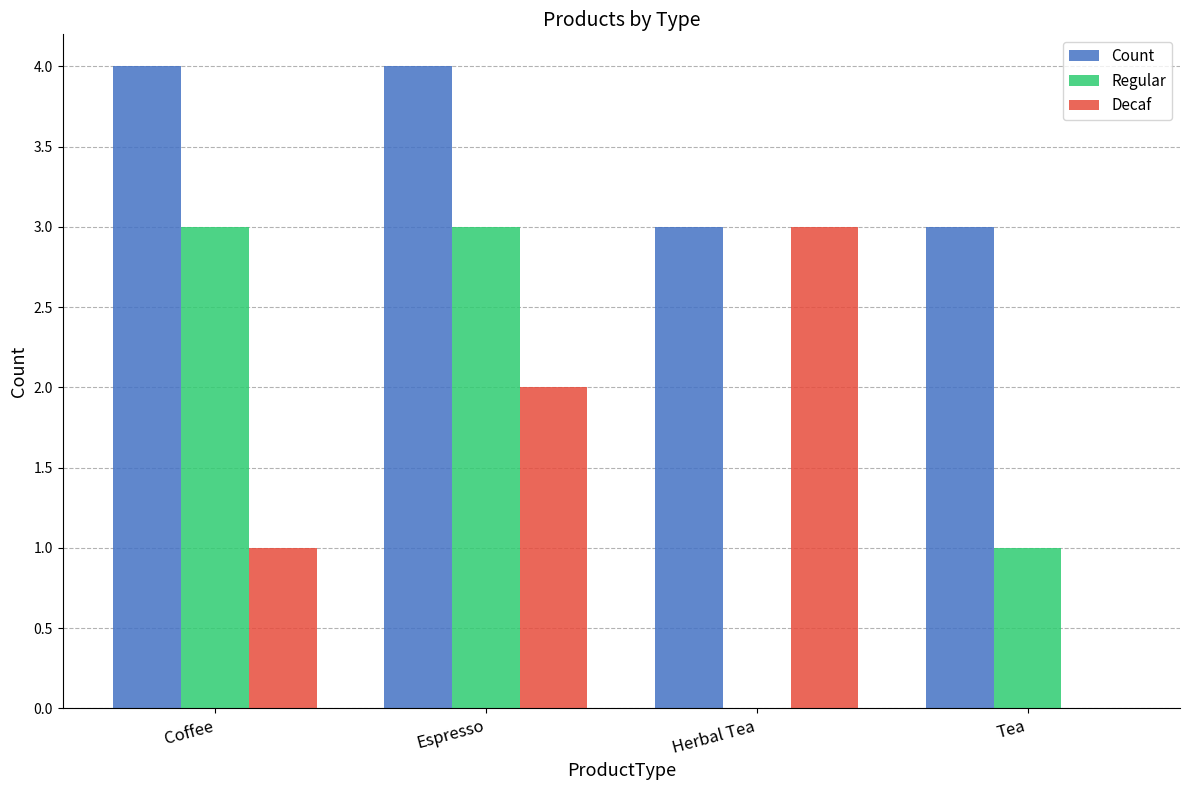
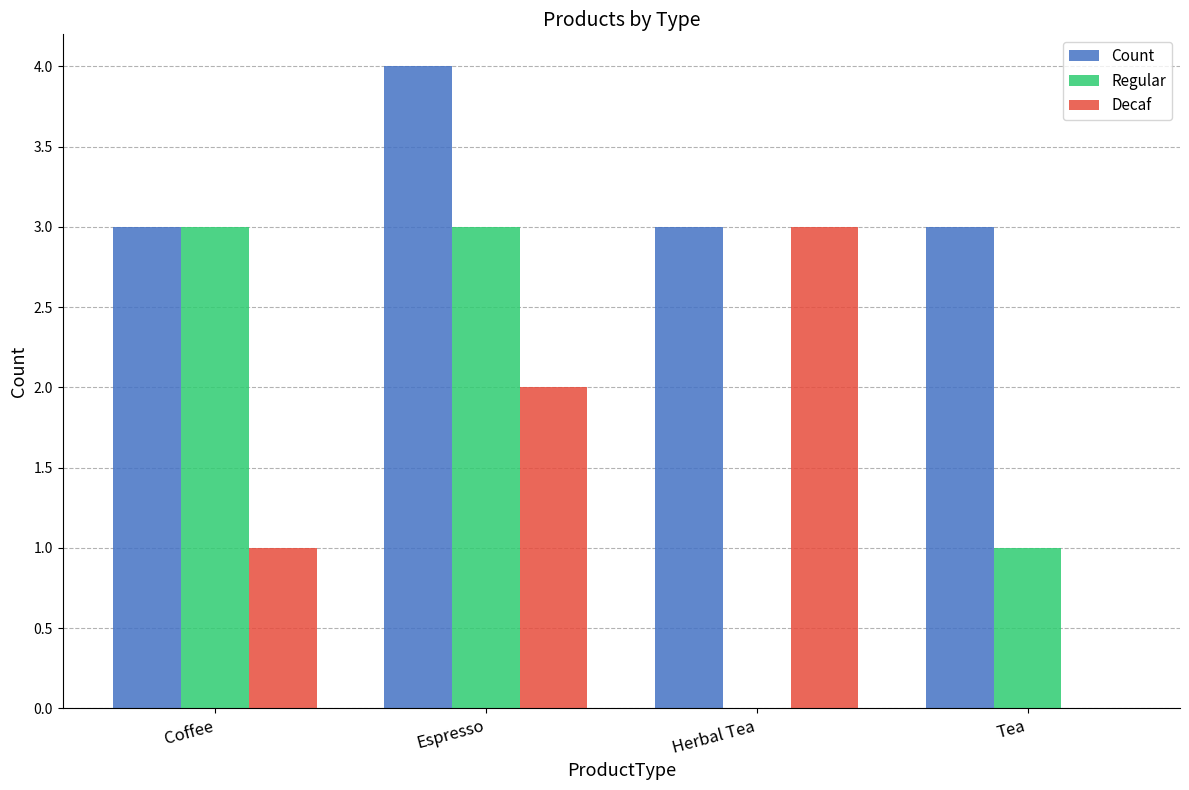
  {
    "Count": {
-     "Coffee": 4,
+     "Coffee": 3,
      "Espresso": 4,
      "Herbal Tea": 3,
      "Tea": 3
    },
    "Regular": {
      "Coffee": 3,
      "Espresso": 3,
      "Herbal Tea": 0,
      "Tea": 1
    },
    "Decaf": {
      "Coffee": 1,
      "Espresso": 2,
      "Herbal Tea": 3,
      "Tea": 0
    }
  }
